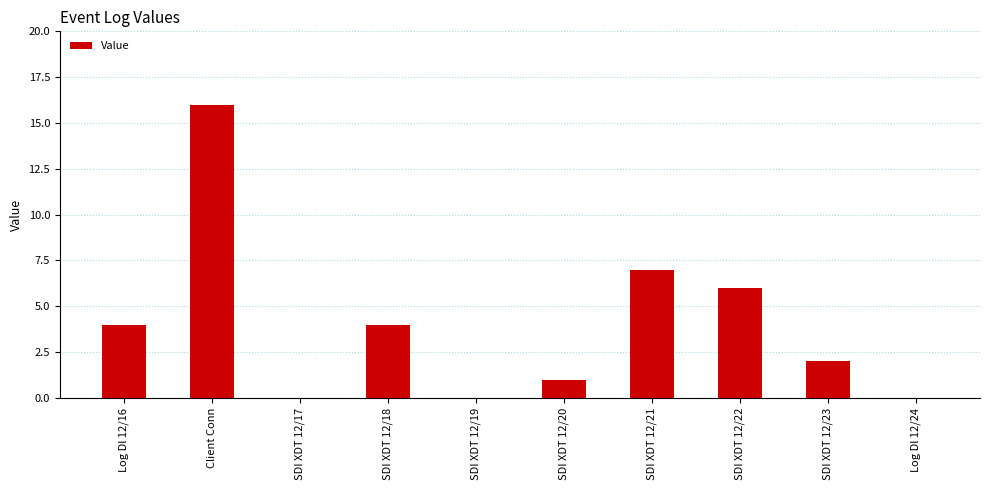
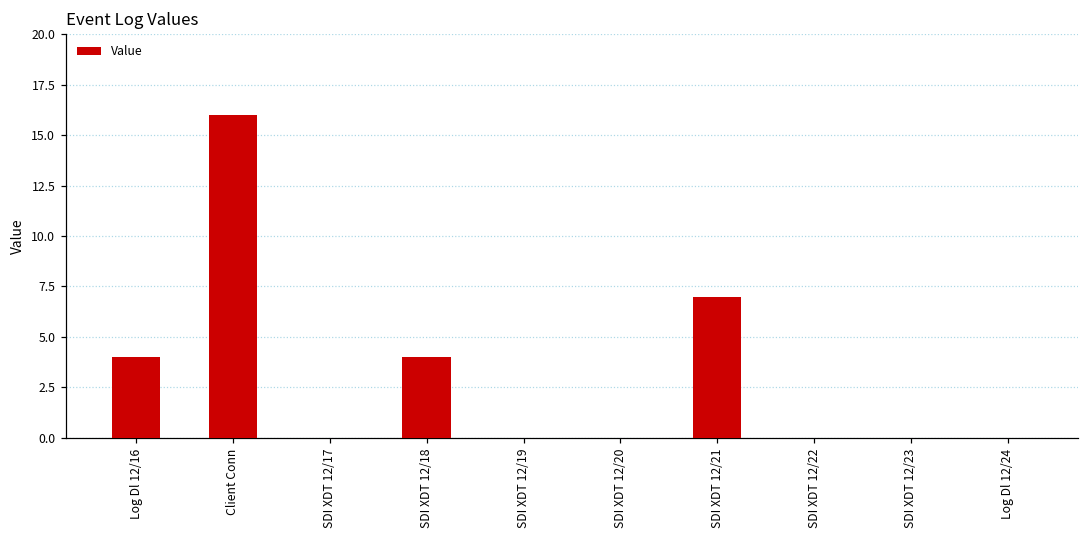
  {
    "Log Dl 12/16": 4,
    "Client Conn": 16,
    "SDI XDT 12/17": 0,
    "SDI XDT 12/18": 4,
    "SDI XDT 12/19": 0,
-   "SDI XDT 12/20": 1,
+   "SDI XDT 12/20": 0,
    "SDI XDT 12/21": 7,
-   "SDI XDT 12/22": 6,
-   "SDI XDT 12/23": 2,
+   "SDI XDT 12/22": 0,
+   "SDI XDT 12/23": 0,
    "Log Dl 12/24": 0
  }
